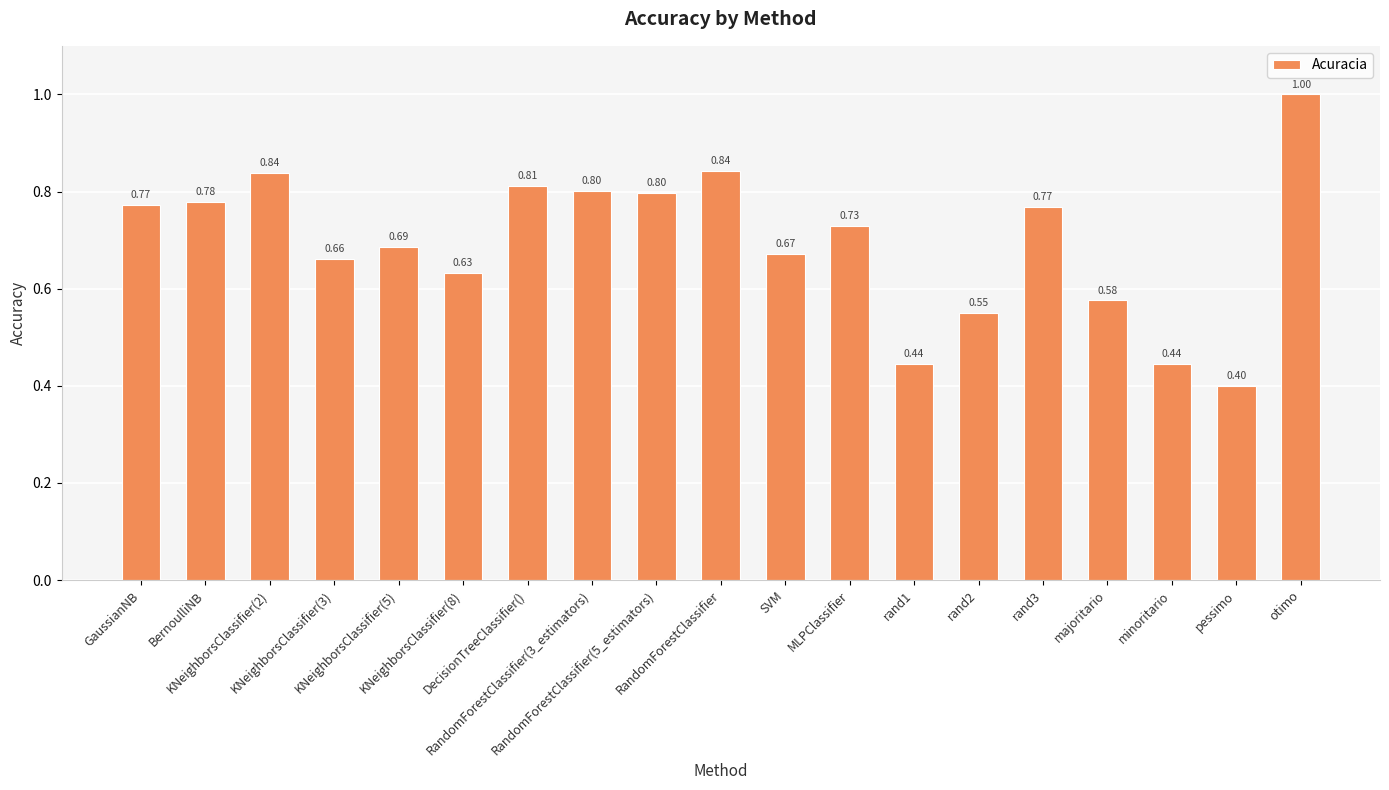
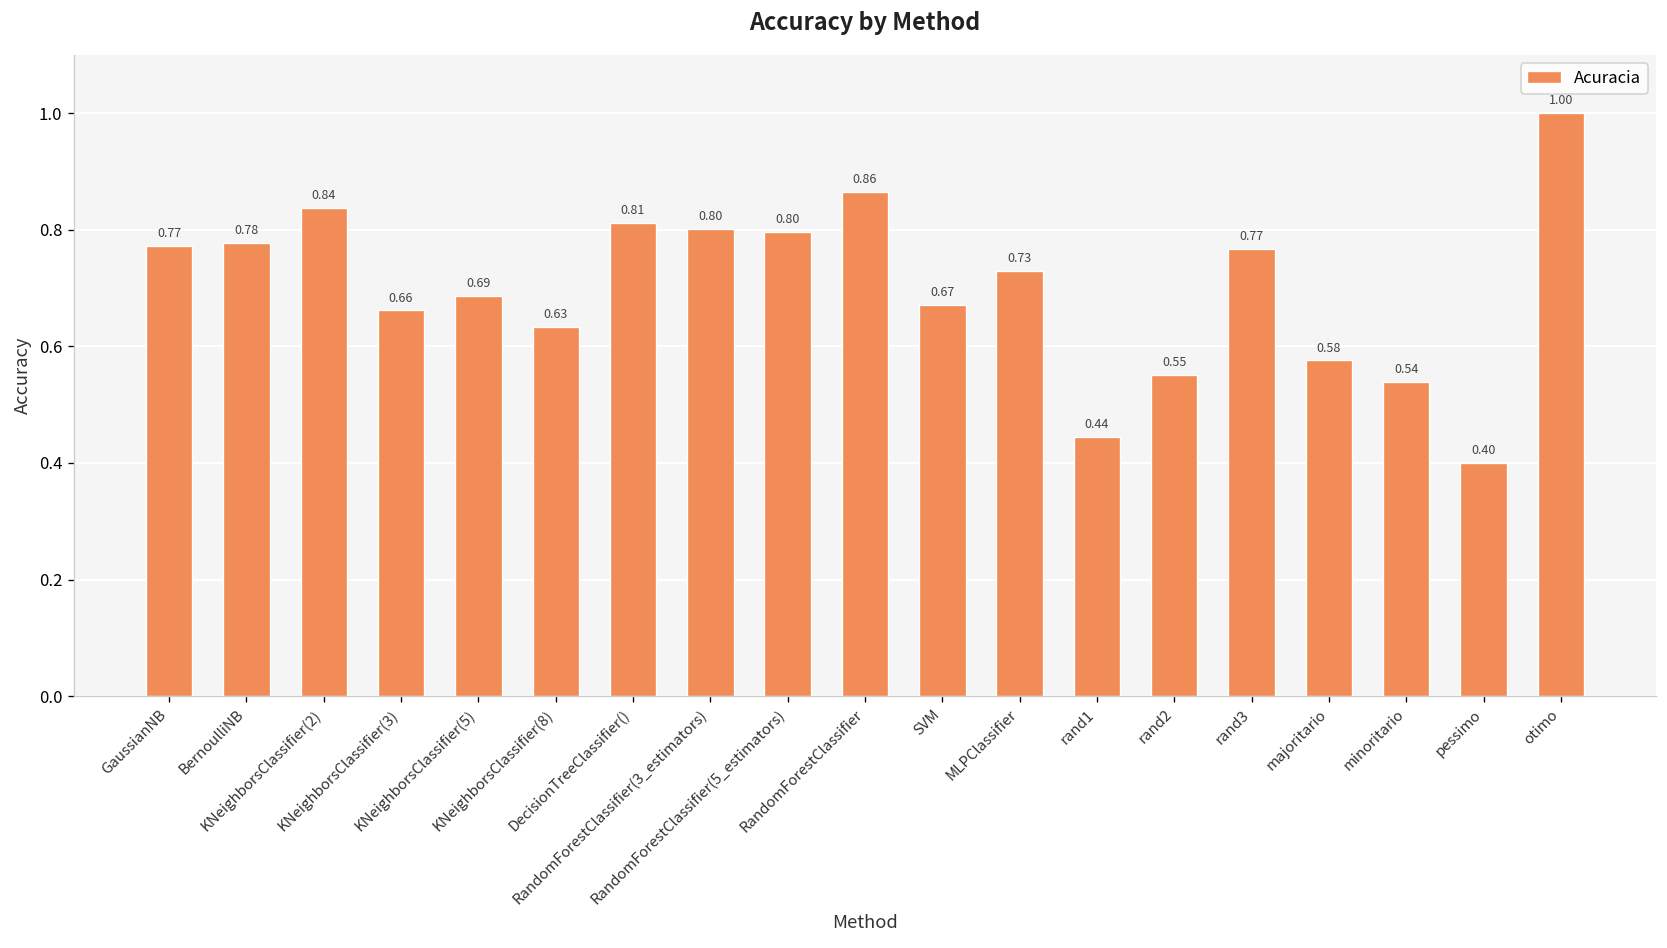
  {
    "GaussianNB": 0.77,
    "BernoulliNB": 0.78,
    "KNeighborsClassifier(2)": 0.84,
    "KNeighborsClassifier(3)": 0.66,
    "KNeighborsClassifier(5)": 0.69,
    "KNeighborsClassifier(8)": 0.63,
    "DecisionTreeClassifier()": 0.81,
    "RandomForestClassifier(3_estimators)": 0.80,
    "RandomForestClassifier(5_estimators)": 0.80,
-   "RandomForestClassifier": 0.84,
+   "RandomForestClassifier": 0.86,
    "SVM": 0.67,
    "MLPClassifier": 0.73,
    "rand1": 0.44,
    "rand2": 0.55,
    "rand3": 0.77,
    "majoritario": 0.58,
-   "minoritario": 0.44,
+   "minoritario": 0.54,
    "pessimo": 0.40,
    "otimo": 1.00
  }
